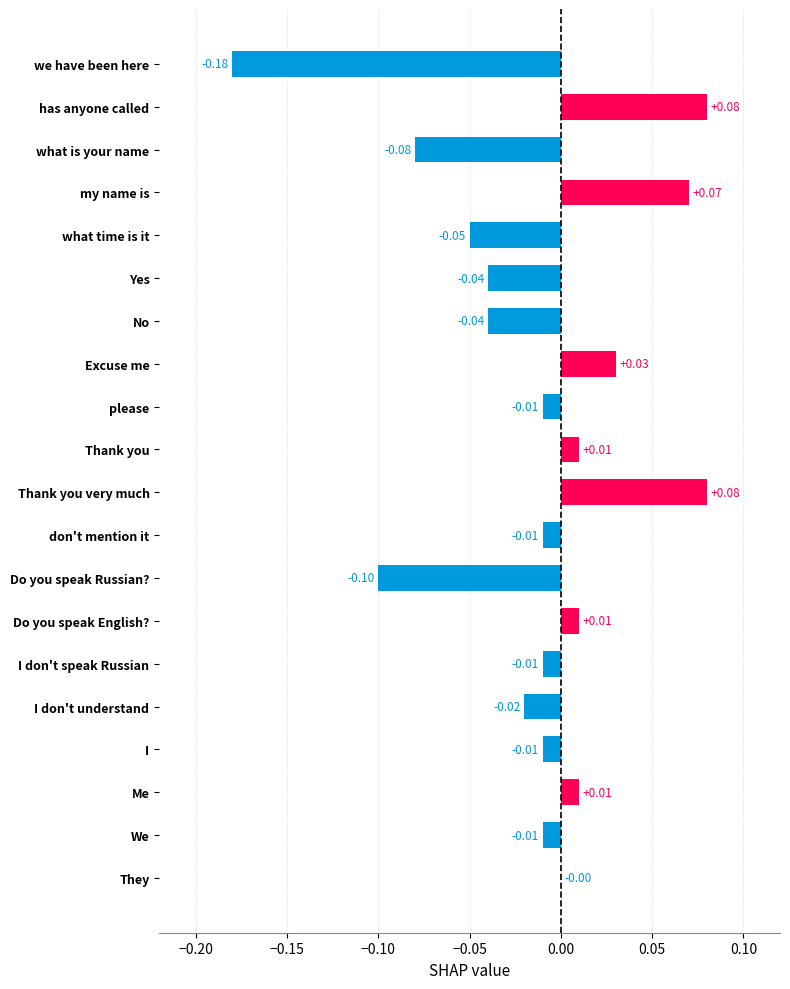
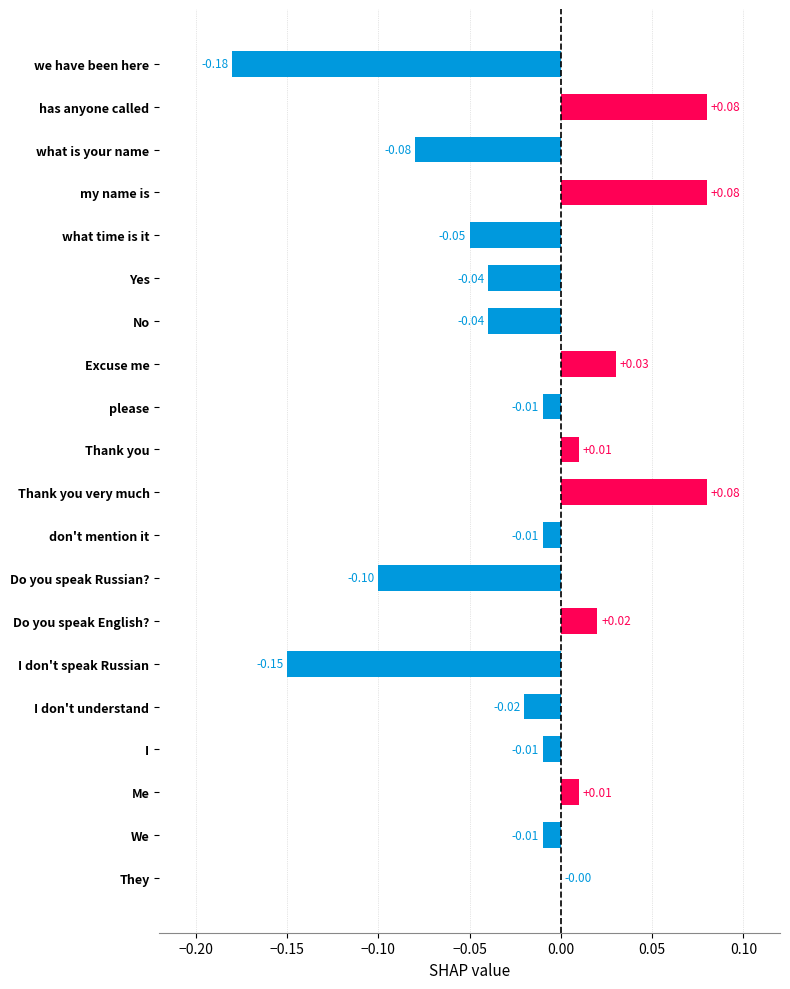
  {
    "we have been here": "-0.18",
    "has anyone called": "+0.08",
    "what is your name": "-0.08",
-   "my name is": "+0.07",
+   "my name is": "+0.08",
    "what time is it": "-0.05",
    "Yes": "-0.04",
    "No": "-0.04",
    "Excuse me": "+0.03",
    "please": "-0.01",
    "Thank you": "+0.01",
    "Thank you very much": "+0.08",
    "don't mention it": "-0.01",
    "Do you speak Russian?": "-0.10",
-   "Do you speak English?": "+0.01",
-   "I don't speak Russian": "-0.01",
+   "Do you speak English?": "+0.02",
+   "I don't speak Russian": "-0.15",
    "I don't understand": "-0.02",
    "I": "-0.01",
    "Me": "+0.01",
    "We": "-0.01",
    "They": "-0.00"
  }
